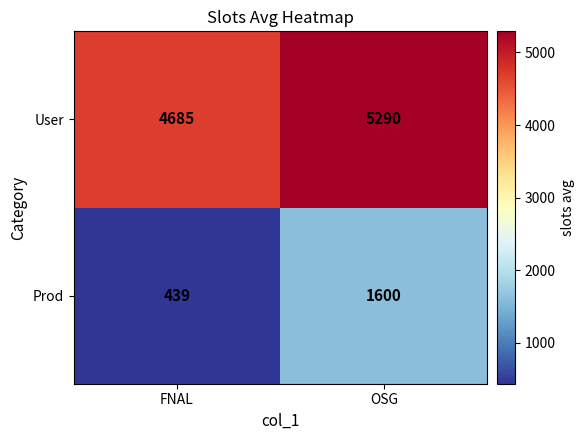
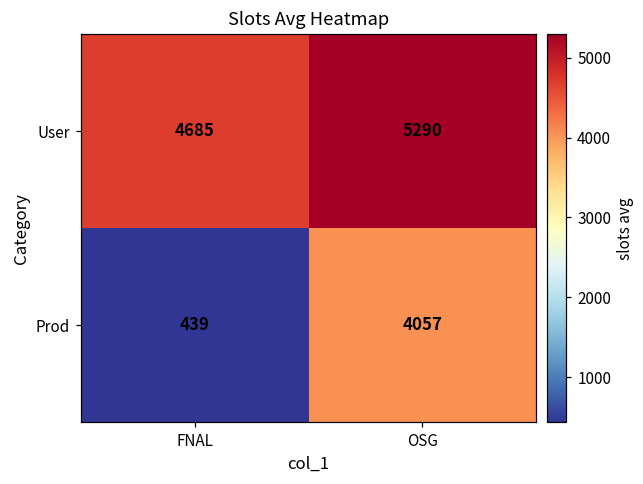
  {
    "User": {
      "FNAL": 4685,
      "OSG": 5290
    },
    "Prod": {
      "FNAL": 439,
-     "OSG": 1600
+     "OSG": 4057
    }
  }
